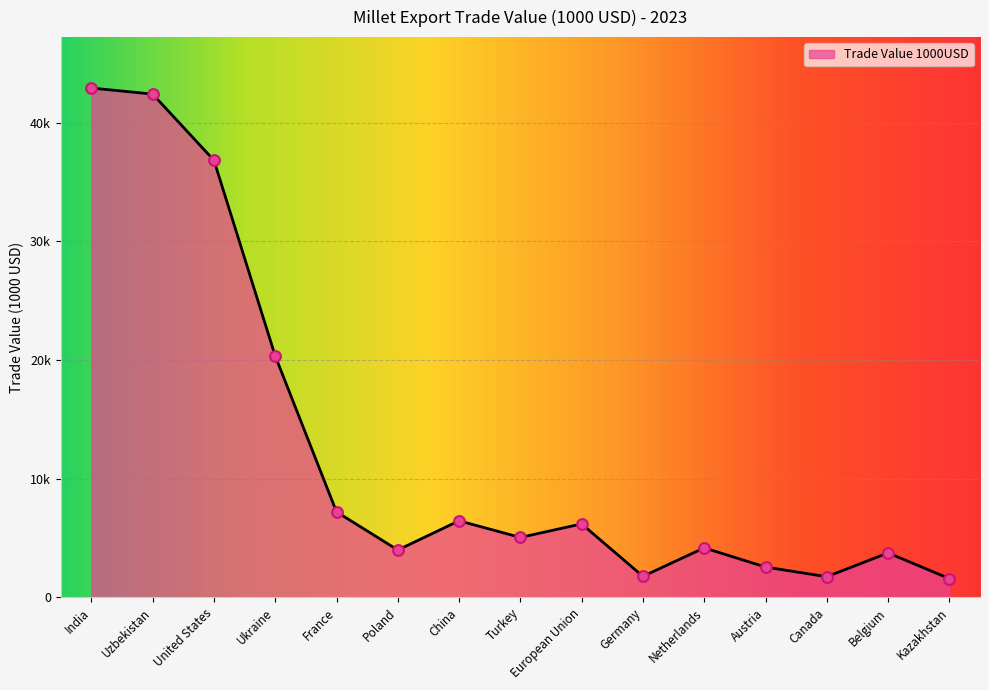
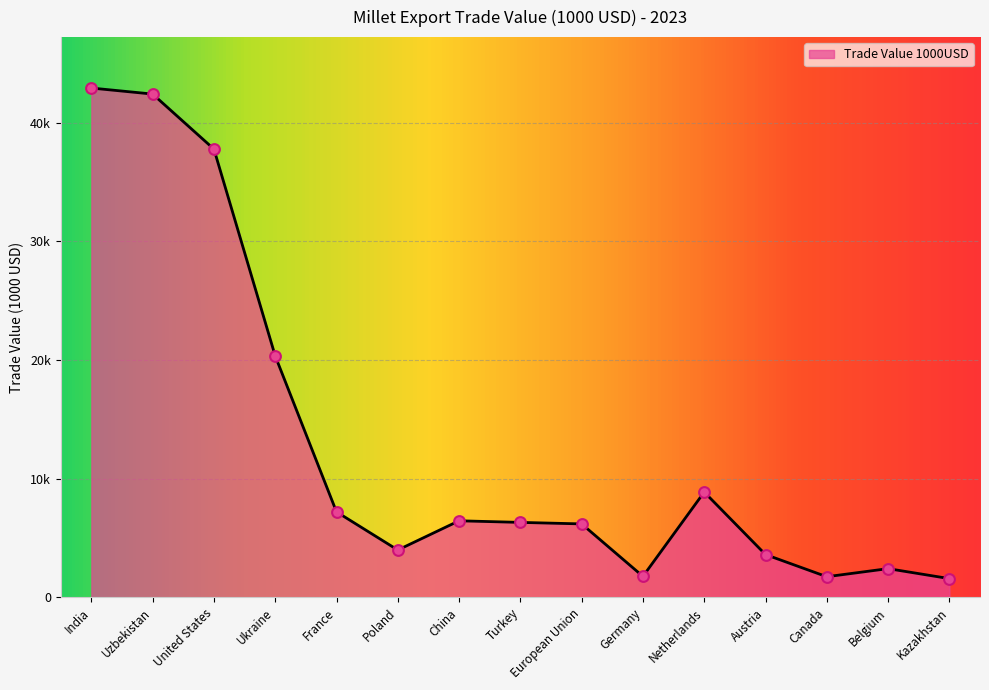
  {
    "India": 42900,
    "Uzbekistan": 42400,
-   "United States": 36800,
+   "United States": 37800,
    "Ukraine": 20400,
    "France": 7200,
    "Poland": 4000,
    "China": 6500,
-   "Turkey": 5100,
+   "Turkey": 6300,
    "European Union": 6200,
    "Germany": 1800,
-   "Netherlands": 4200,
-   "Austria": 2600,
+   "Netherlands": 8900,
+   "Austria": 3600,
    "Canada": 1700,
-   "Belgium": 3700,
+   "Belgium": 2400,
    "Kazakhstan": 1600
  }
